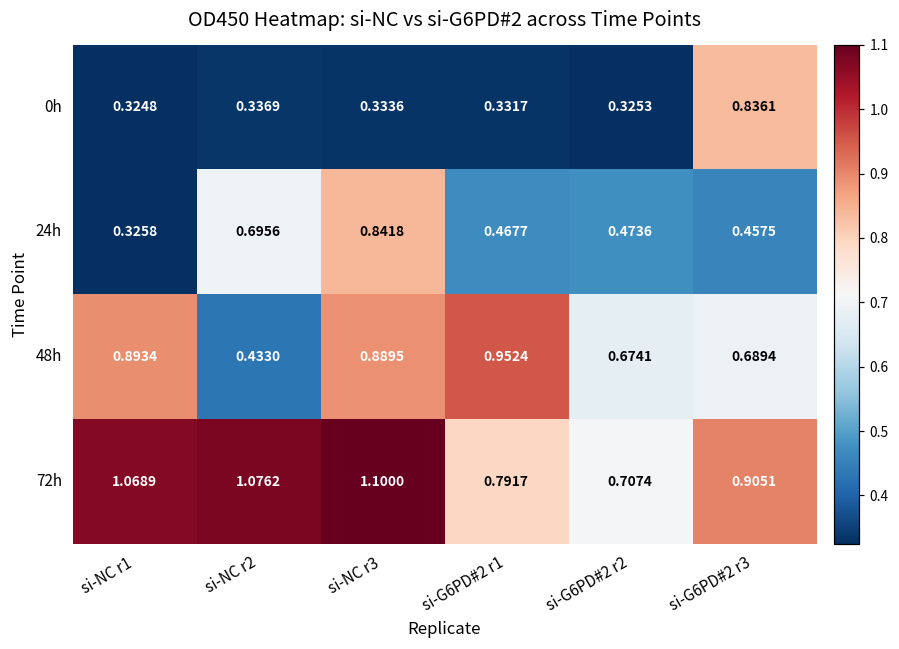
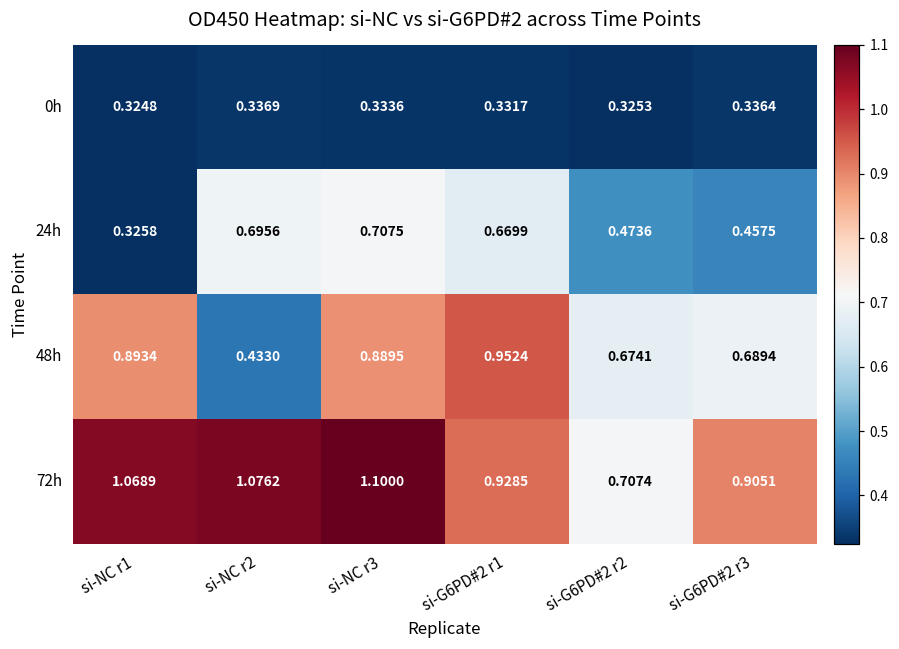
  {
    "0h": {
      "si-NC r1": 0.3248,
      "si-NC r2": 0.3369,
      "si-NC r3": 0.3336,
      "si-G6PD#2 r1": 0.3317,
      "si-G6PD#2 r2": 0.3253,
-     "si-G6PD#2 r3": 0.8361
+     "si-G6PD#2 r3": 0.3364
    },
    "24h": {
      "si-NC r1": 0.3258,
      "si-NC r2": 0.6956,
-     "si-NC r3": 0.8418,
-     "si-G6PD#2 r1": 0.4677,
+     "si-NC r3": 0.7075,
+     "si-G6PD#2 r1": 0.6699,
      "si-G6PD#2 r2": 0.4736,
      "si-G6PD#2 r3": 0.4575
    },
    "48h": {
      "si-NC r1": 0.8934,
      "si-NC r2": 0.4330,
      "si-NC r3": 0.8895,
      "si-G6PD#2 r1": 0.9524,
      "si-G6PD#2 r2": 0.6741,
      "si-G6PD#2 r3": 0.6894
    },
    "72h": {
      "si-NC r1": 1.0689,
      "si-NC r2": 1.0762,
      "si-NC r3": 1.1000,
-     "si-G6PD#2 r1": 0.7917,
+     "si-G6PD#2 r1": 0.9285,
      "si-G6PD#2 r2": 0.7074,
      "si-G6PD#2 r3": 0.9051
    }
  }
